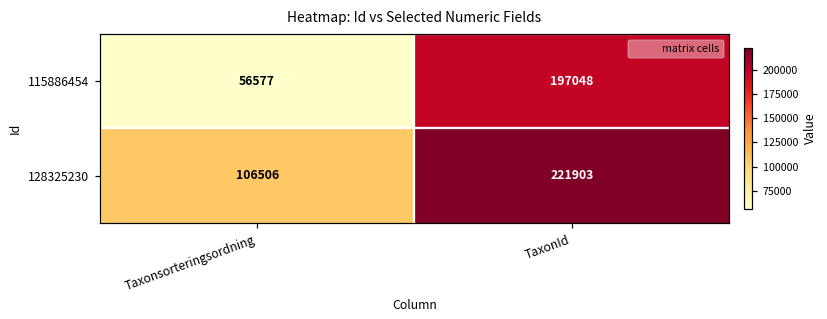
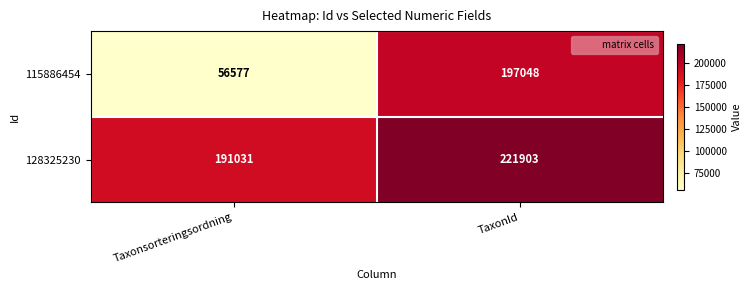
  {
    "115886454": {
      "Taxonsorteringsordning": 56577,
      "TaxonId": 197048
    },
    "128325230": {
-     "Taxonsorteringsordning": 106506,
+     "Taxonsorteringsordning": 191031,
      "TaxonId": 221903
    }
  }
